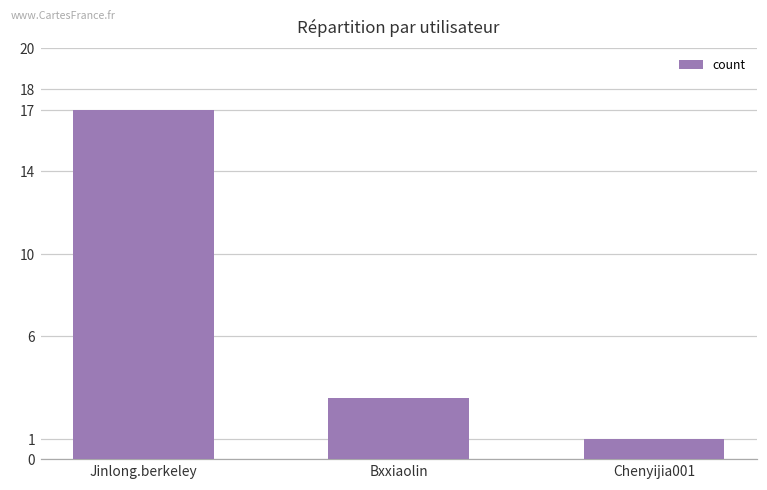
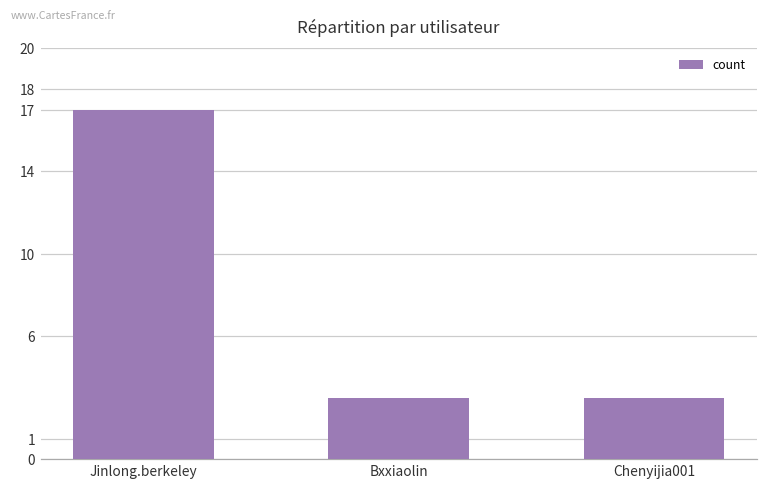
  {
    "Jinlong.berkeley": 17,
    "Bxxiaolin": 3,
-   "Chenyijia001": 1
+   "Chenyijia001": 3
  }
